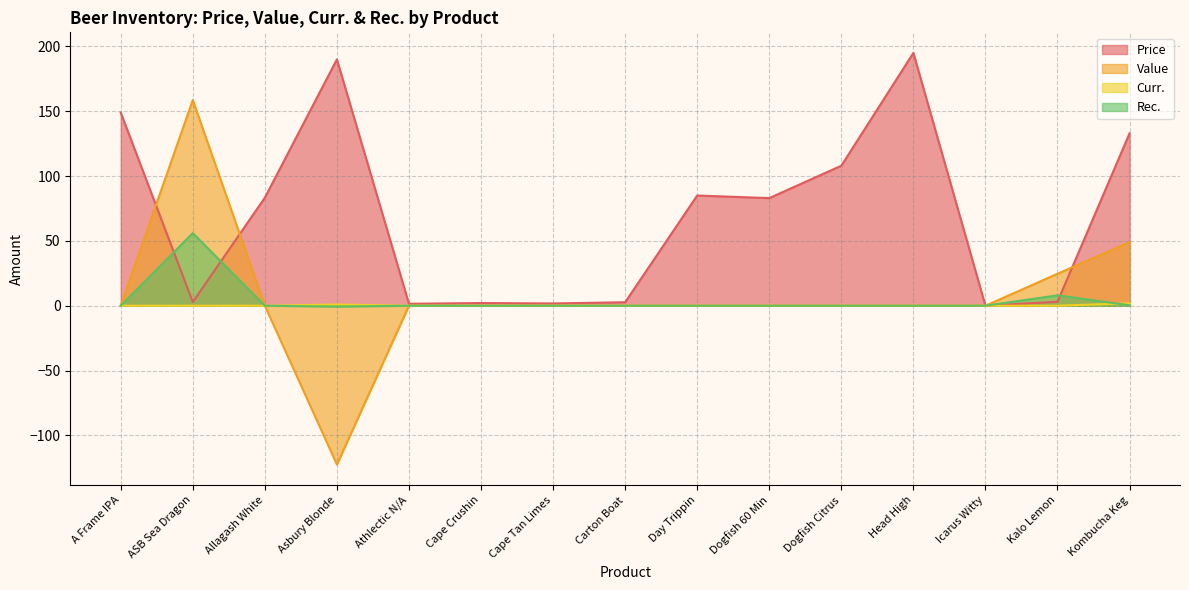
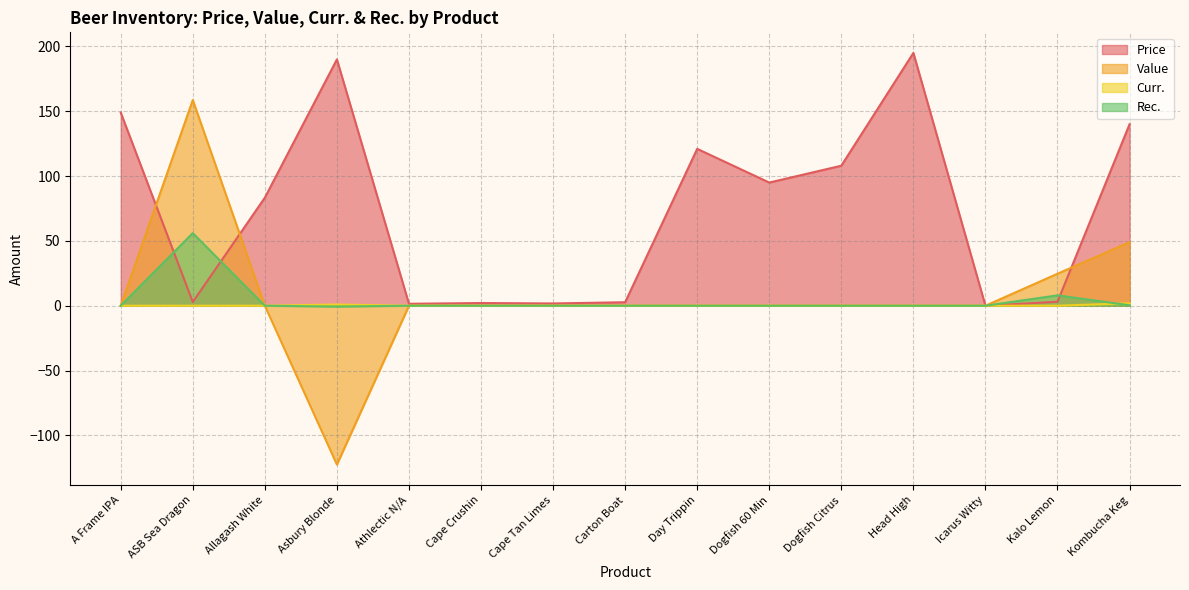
  {
    "Price": {
      "A Frame IPA": 149,
      "ASB Sea Dragon": 3,
      "Allagash White": 83,
      "Asbury Blonde": 190,
      "Cape Crushin": 2,
      "Carton Boat": 3,
-     "Day Trippin": 85,
-     "Dogfish 60 Min": 83,
+     "Day Trippin": 121,
+     "Dogfish 60 Min": 95,
      "Dogfish Citrus": 108,
      "Head High": 195,
      "Kalo Lemon": 3,
-     "Kombucha Keg": 133
+     "Kombucha Keg": 140
    }
  }
